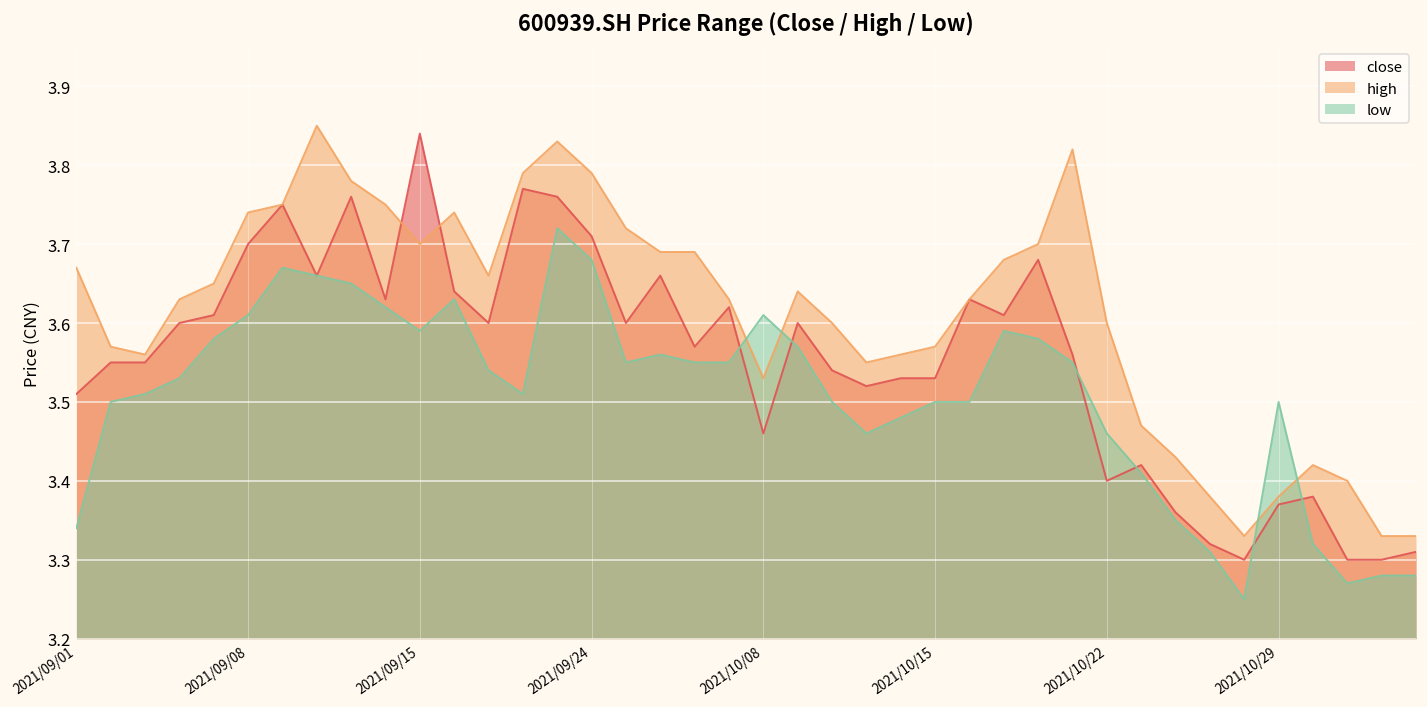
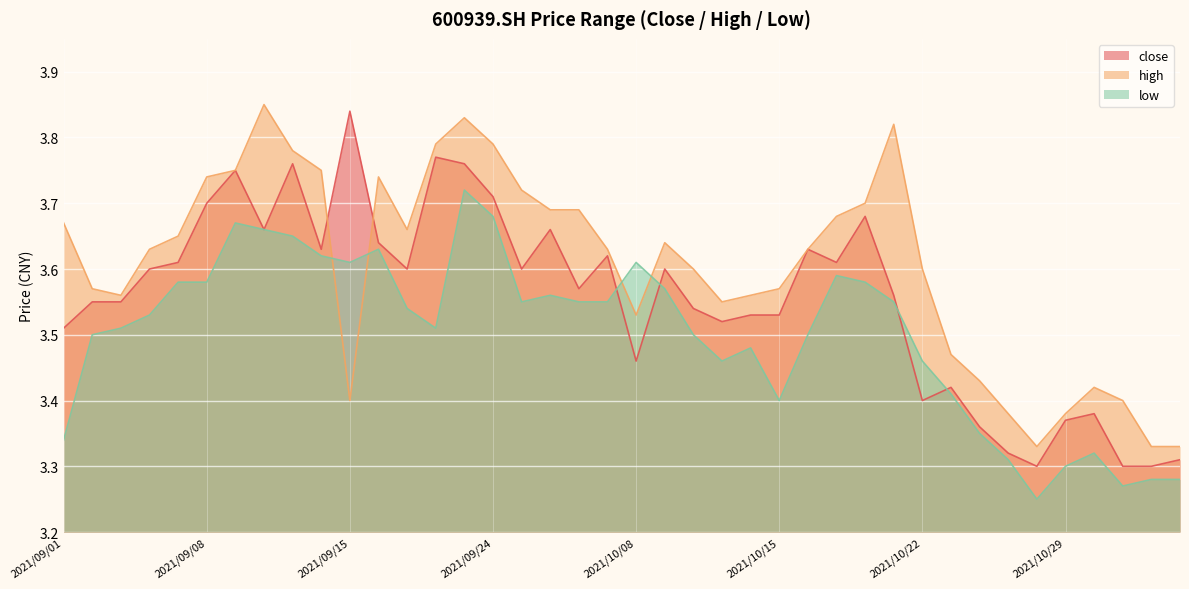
  {
    "close": {
      "2021/09/01": 3.51,
      "2021/09/08": 3.70,
      "2021/09/15": 3.84,
      "2021/09/24": 3.71,
      "2021/10/08": 3.46,
      "2021/10/15": 3.53,
      "2021/10/22": 3.40,
      "2021/10/29": 3.37
    },
    "high": {
      "2021/09/01": 3.67,
      "2021/09/08": 3.74,
-     "2021/09/15": 3.7,
+     "2021/09/15": 3.4,
      "2021/09/24": 3.79,
      "2021/10/08": 3.53,
      "2021/10/15": 3.57,
      "2021/10/22": 3.6,
      "2021/10/29": 3.38
    },
    "low": {
      "2021/09/01": 3.34,
-     "2021/09/08": 3.61,
-     "2021/09/15": 3.59,
+     "2021/09/08": 3.58,
+     "2021/09/15": 3.61,
      "2021/09/24": 3.68,
      "2021/10/08": 3.61,
-     "2021/10/15": 3.5,
+     "2021/10/15": 3.4,
      "2021/10/22": 3.46,
-     "2021/10/29": 3.5
+     "2021/10/29": 3.3
    }
  }
